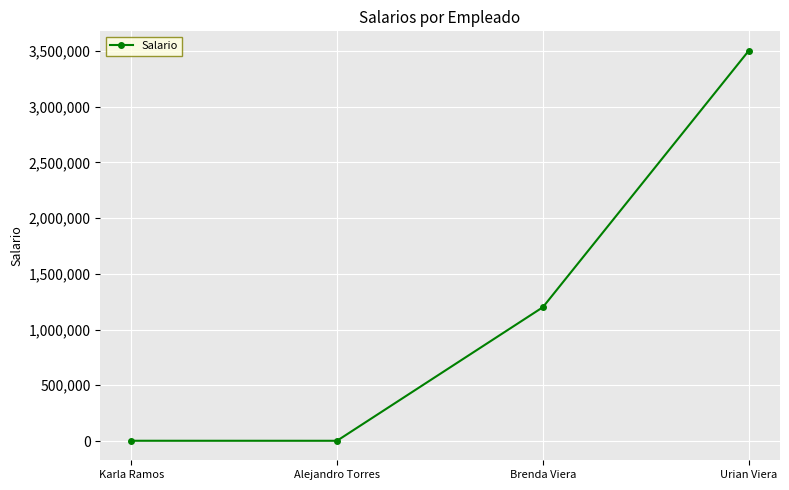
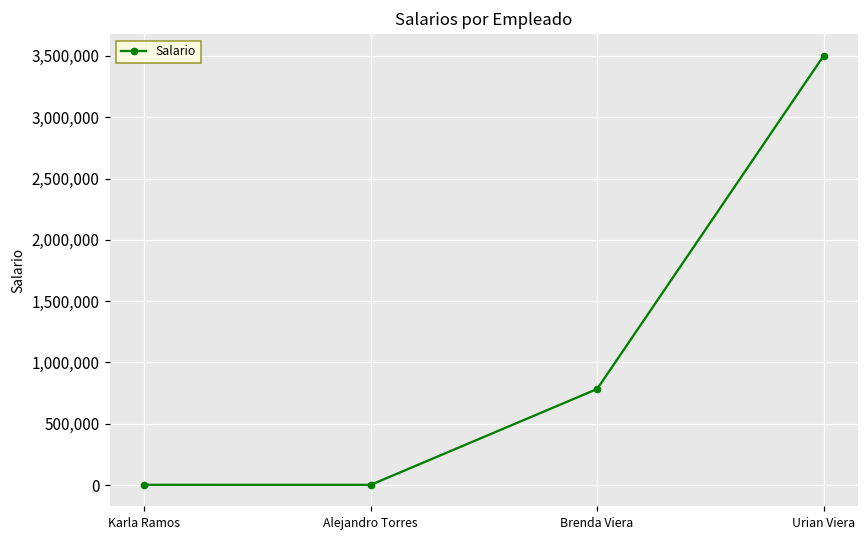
  {
    "Karla Ramos": "0",
    "Alejandro Torres": "0",
-   "Brenda Viera": "1,200,000",
+   "Brenda Viera": "780,000",
    "Urian Viera": "3,500,000"
  }
